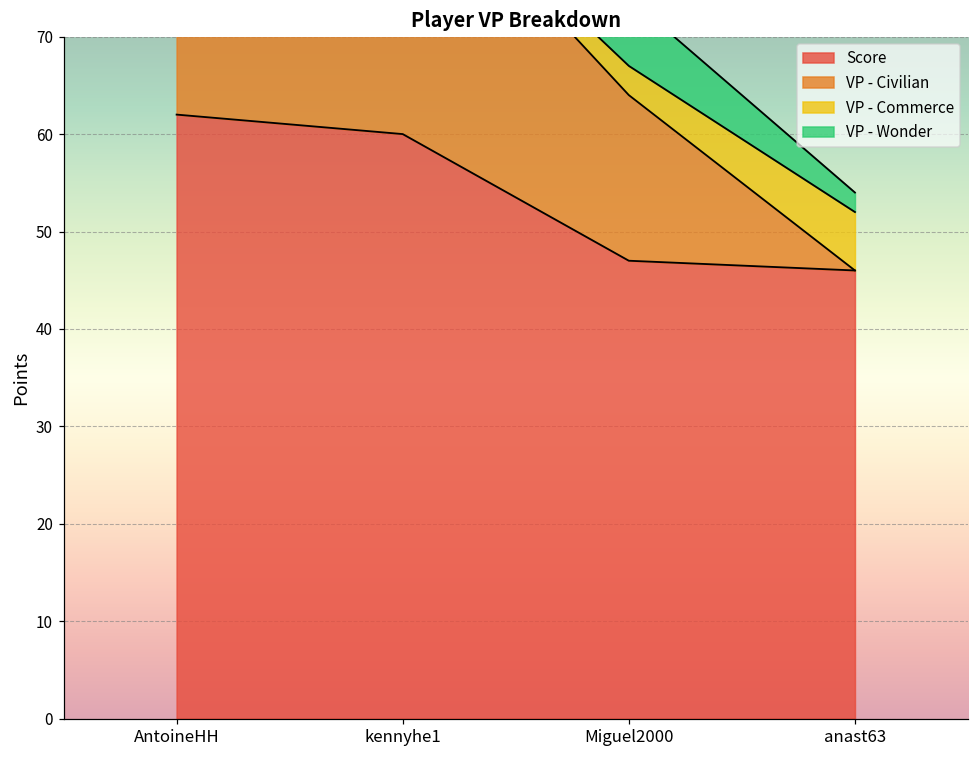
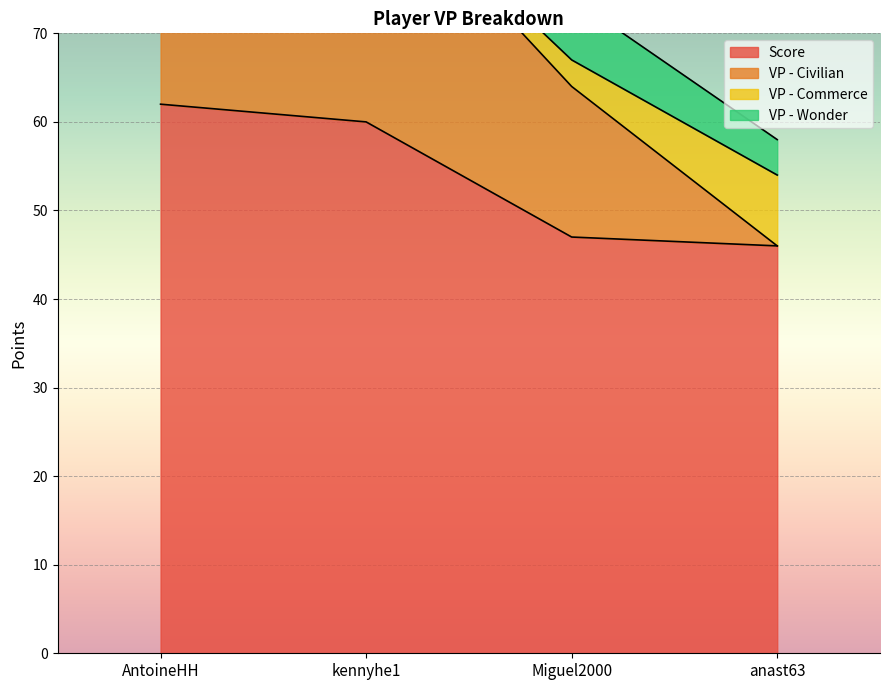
  {
    "VP - Commerce": {
      "Miguel2000": 3,
-     "anast63": 6
+     "anast63": 8
    },
    "VP - Wonder": {
-     "anast63": 2
+     "anast63": 4
    }
  }
